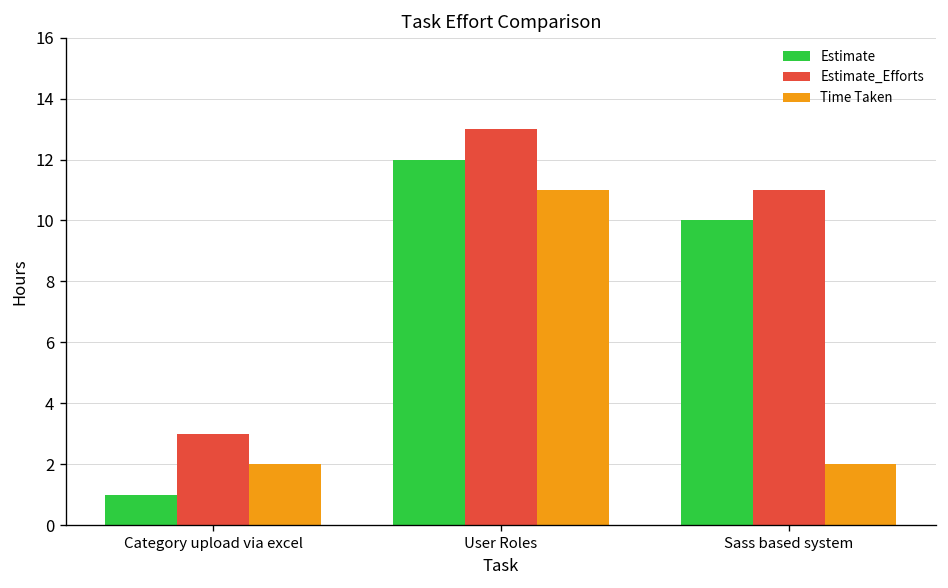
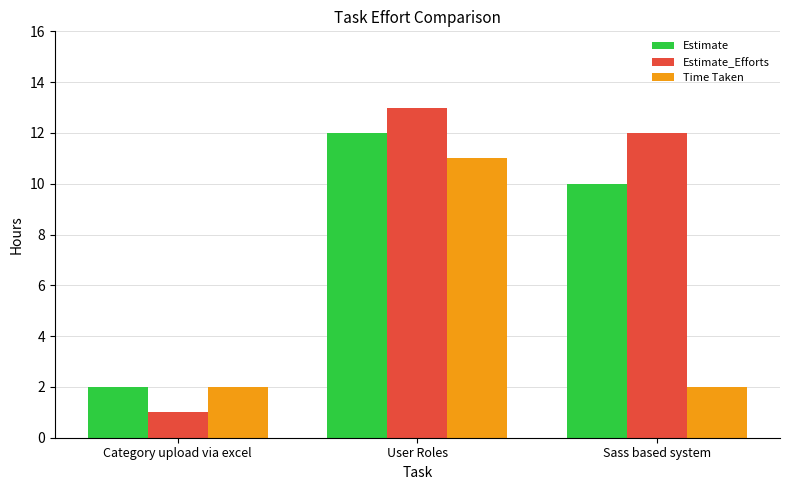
  {
    "Estimate": {
-     "Category upload via excel": 1,
+     "Category upload via excel": 2,
      "User Roles": 12,
      "Sass based system": 10
    },
    "Estimate_Efforts": {
-     "Category upload via excel": 3,
+     "Category upload via excel": 1,
      "User Roles": 13,
-     "Sass based system": 11
+     "Sass based system": 12
    },
    "Time Taken": {
      "Category upload via excel": 2,
      "User Roles": 11,
      "Sass based system": 2
    }
  }
